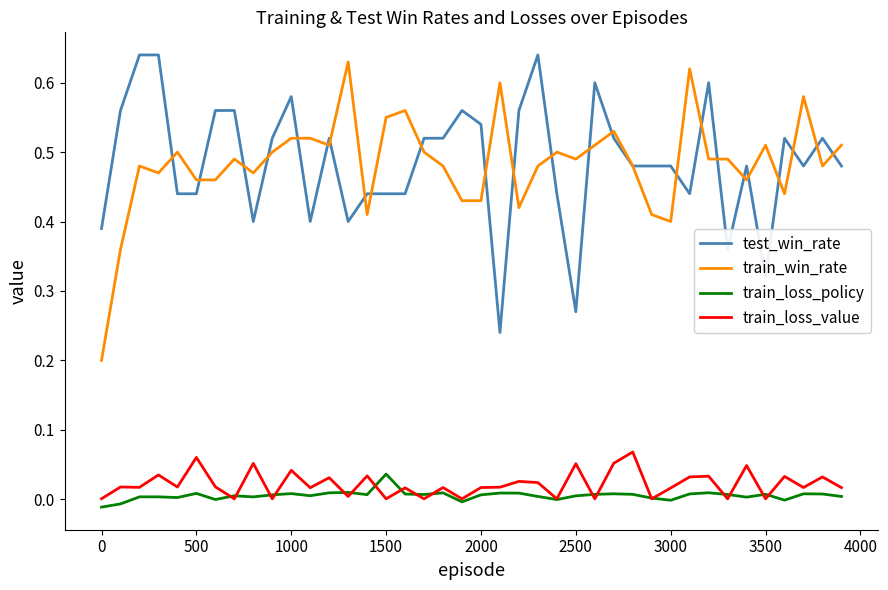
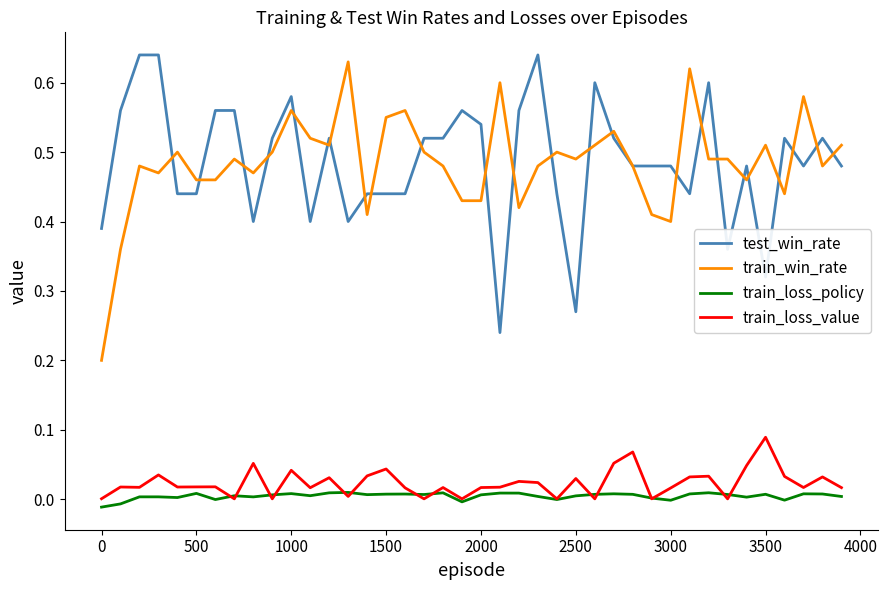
  {
    "test_win_rate": {
      "0": 0.39,
      "500": 0.44,
      "1000": 0.58,
      "1500": 0.44,
      "2000": 0.54,
      "2500": 0.27,
      "3000": 0.48
    },
    "train_win_rate": {
      "0": 0.20,
      "500": 0.46,
-     "1000": 0.52,
+     "1000": 0.56,
      "1500": 0.55,
      "2000": 0.43,
      "2500": 0.49,
      "3000": 0.40,
      "3500": 0.51
    },
    "train_loss_policy": {
      "0": -0.01,
      "500": 0.01,
      "1000": 0.01,
-     "1500": 0.04,
+     "1500": 0.01,
      "2000": 0.01,
      "2500": 0.00,
      "3000": 0.00,
      "3500": 0.01
    },
    "train_loss_value": {
      "0": 0.00,
-     "500": 0.06,
+     "500": 0.02,
      "1000": 0.04,
-     "1500": 0.00,
+     "1500": 0.04,
      "2000": 0.02,
-     "2500": 0.05,
+     "2500": 0.03,
      "3000": 0.02,
-     "3500": 0.00
+     "3500": 0.09
    }
  }
